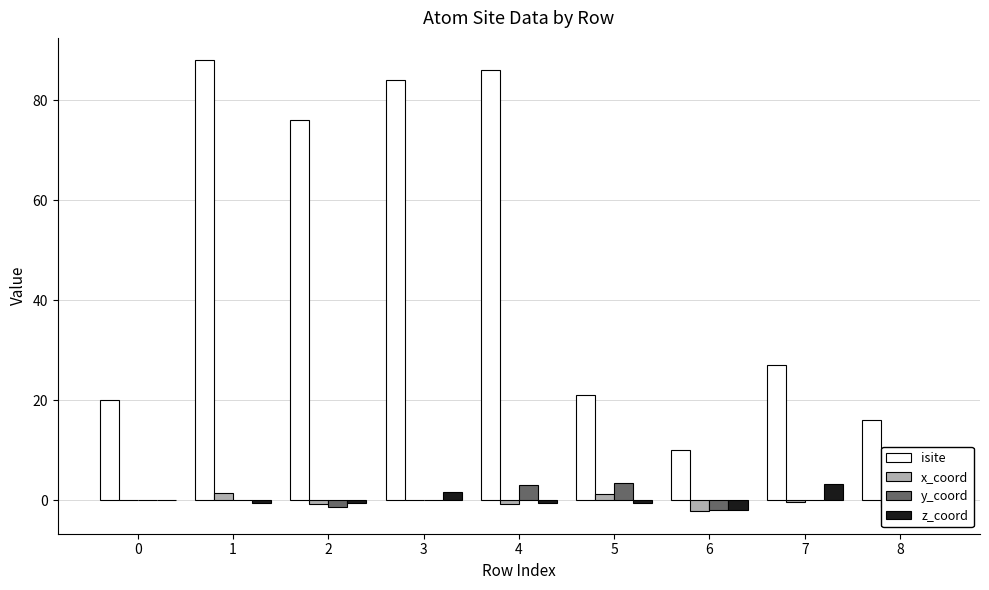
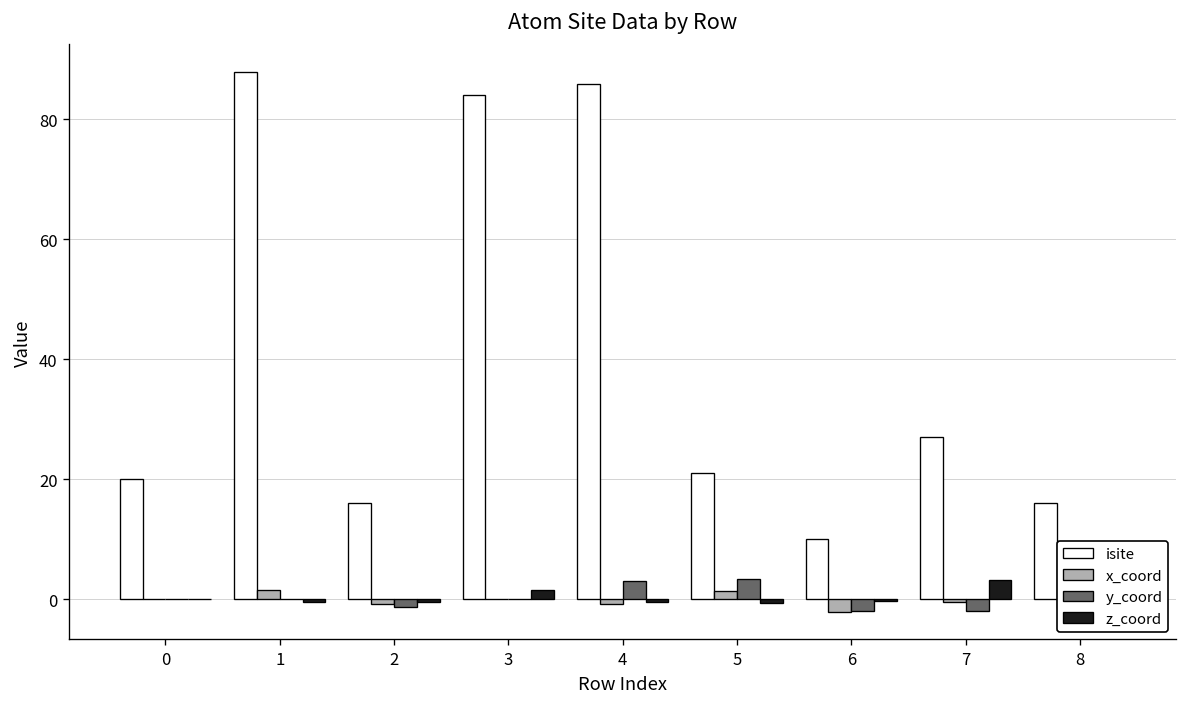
  {
    "isite": {
      "0": 20,
      "1": 88,
-     "2": 76,
+     "2": 16,
      "3": 84,
      "4": 86,
      "5": 21,
      "6": 10,
      "7": 27,
      "8": 16
    },
    "x_coord": {
      "0": 0,
      "1": 2,
      "2": -1,
      "4": -1,
      "5": 1,
      "6": -2
    },
    "y_coord": {
      "0": 0,
      "2": -1,
      "4": 3,
      "5": 3,
      "6": -2,
-     "7": 0
+     "7": -2
    },
    "z_coord": {
      "0": 0,
      "1": -1,
      "2": -1,
      "3": 2,
      "4": -1,
      "5": -1,
-     "6": -2,
+     "6": 0,
      "7": 3
    }
  }
